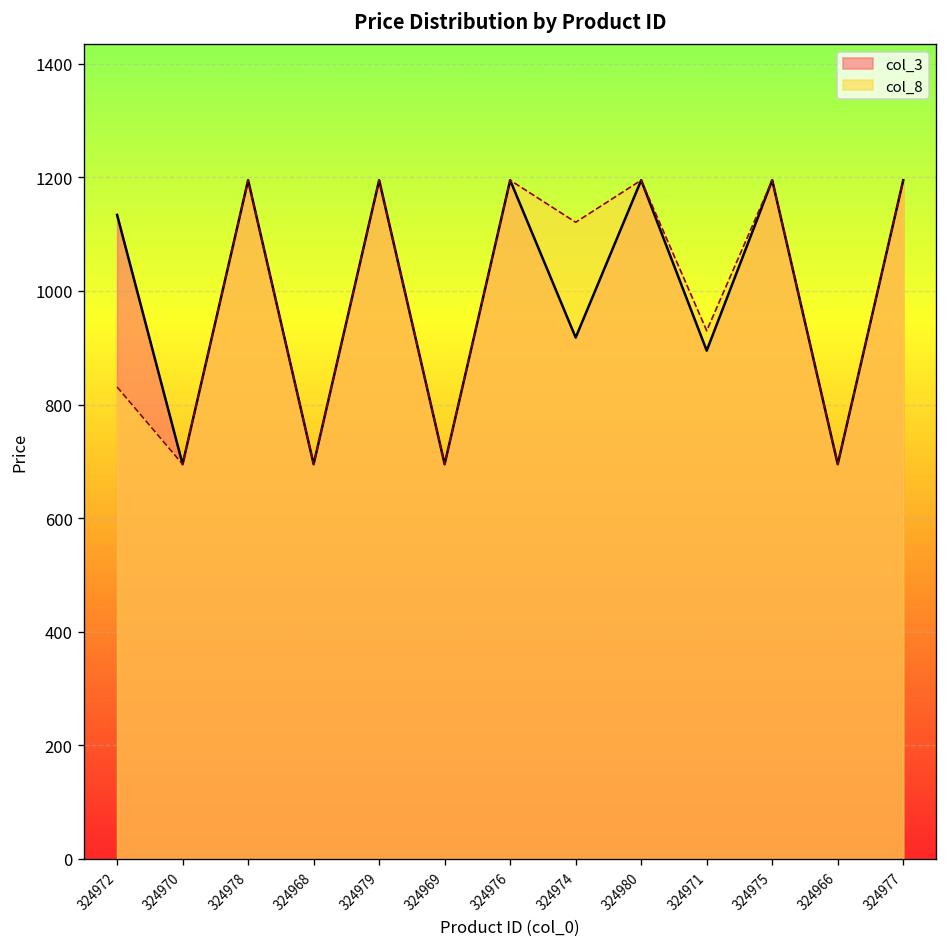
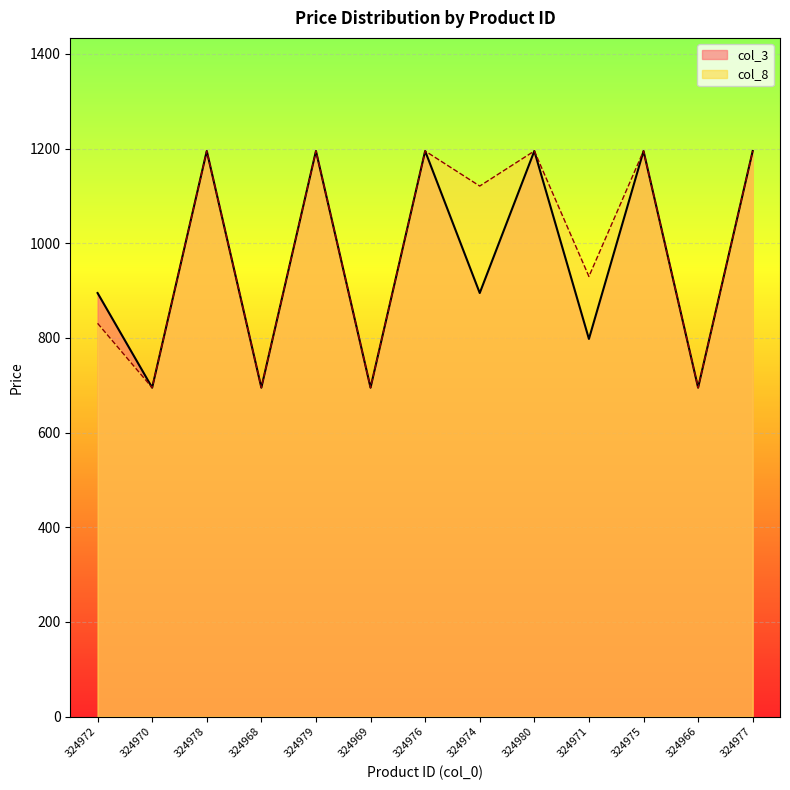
  {
    "col_3": {
-     "324972": 1130,
-     "324974": 920,
-     "324971": 900
+     "324972": 900,
+     "324974": 900,
+     "324971": 800
    },
    "col_8": {
      "324972": 830,
      "324974": 1120,
      "324971": 930
    }
  }
